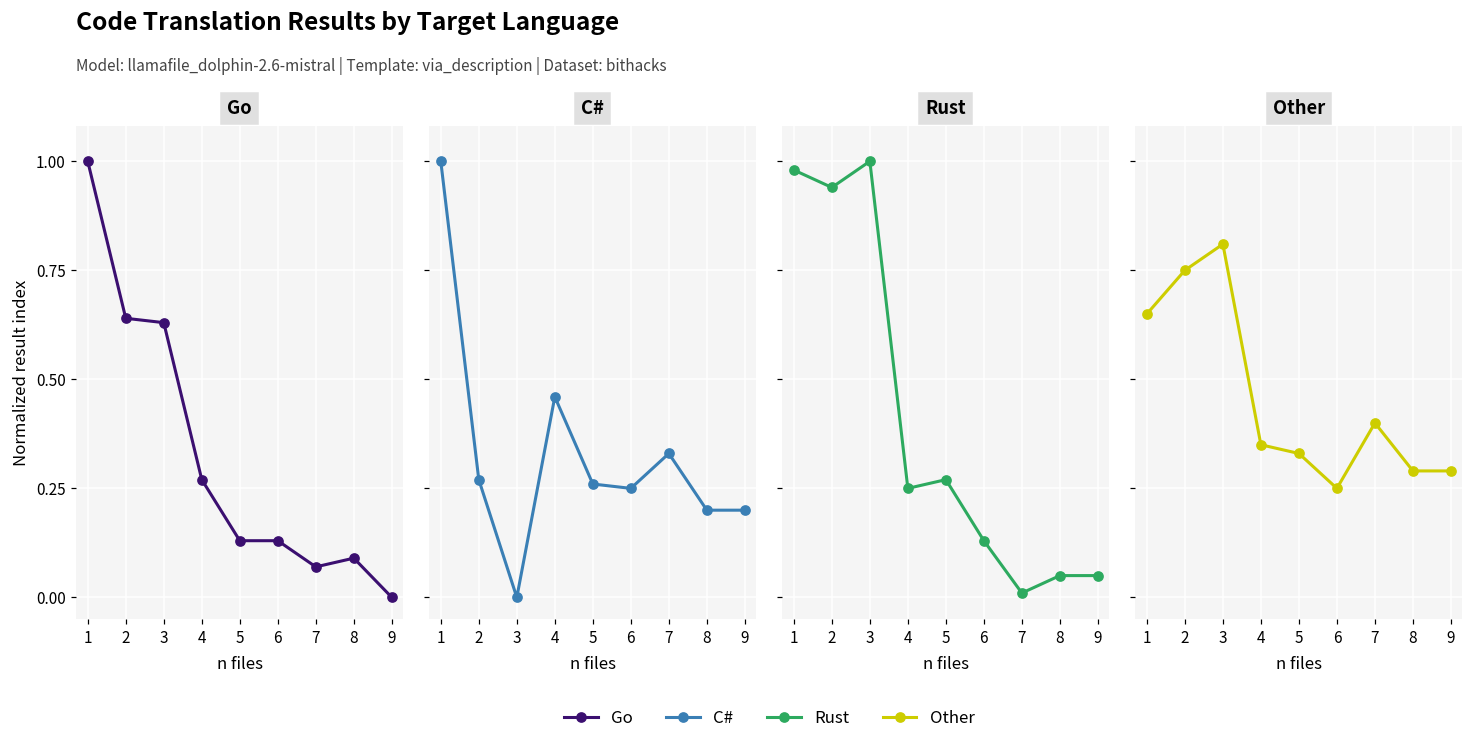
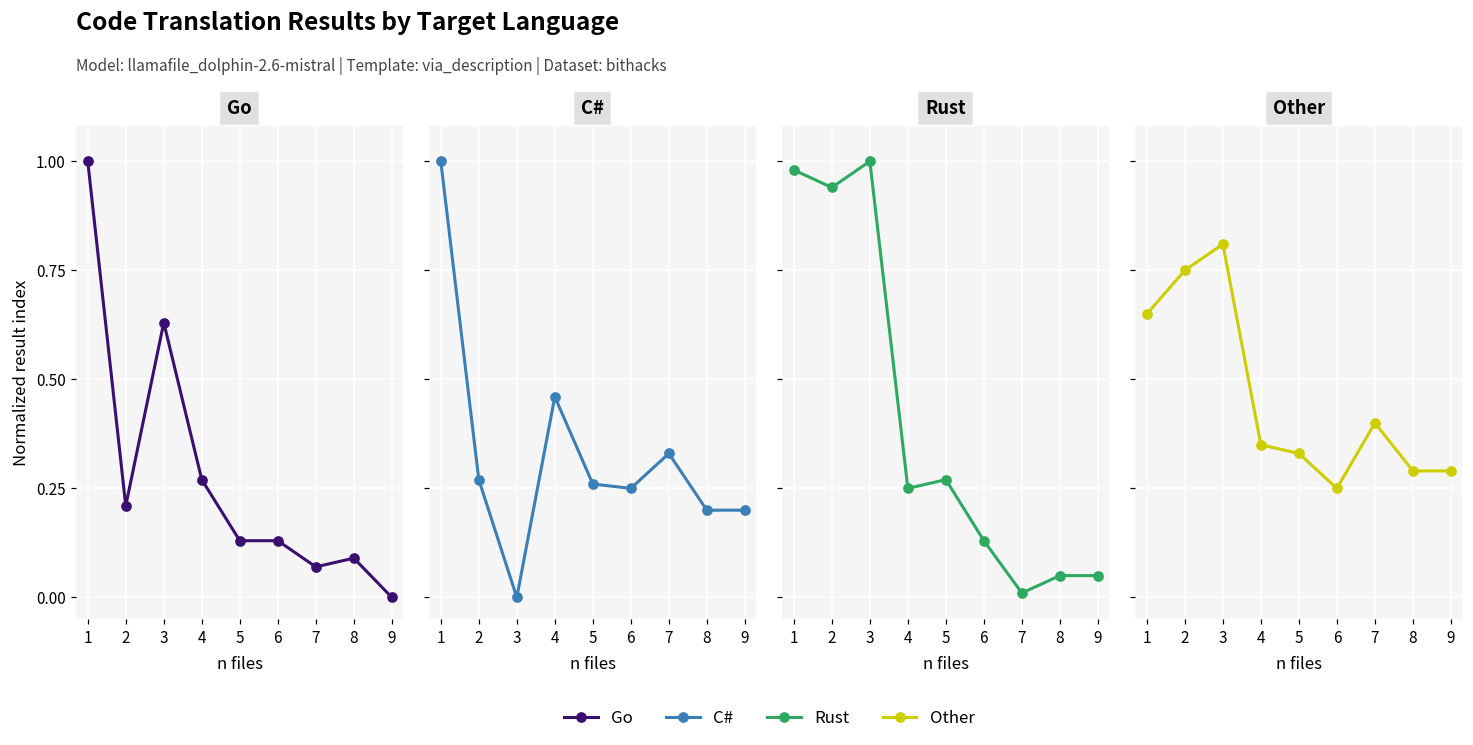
  {
    "Go": {
      "1": 1.00,
-     "2": 0.64,
+     "2": 0.21,
      "3": 0.63,
      "4": 0.27,
      "5": 0.13,
      "6": 0.13,
      "7": 0.07,
      "8": 0.09,
      "9": 0.00
    }
  }
